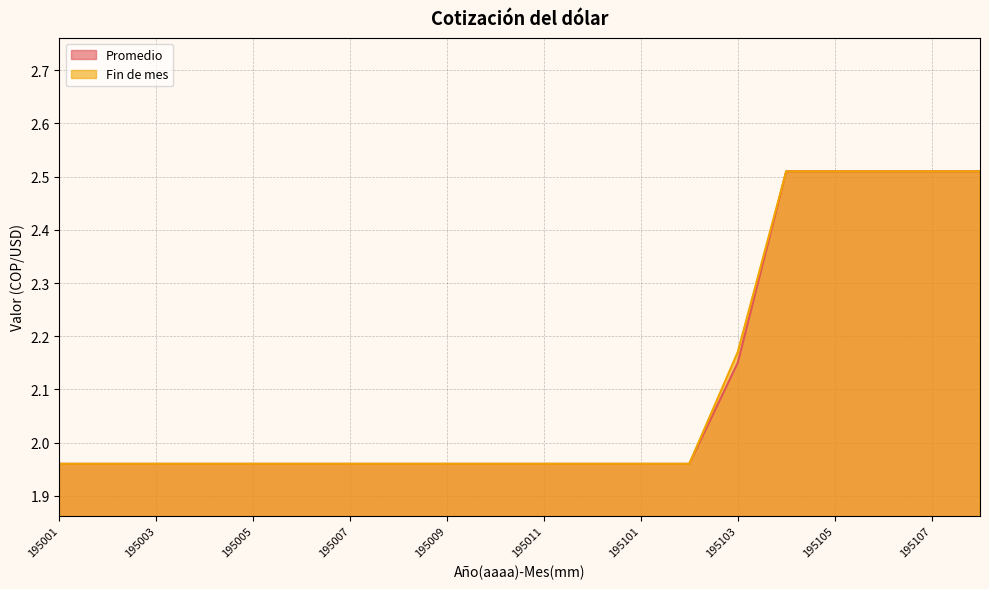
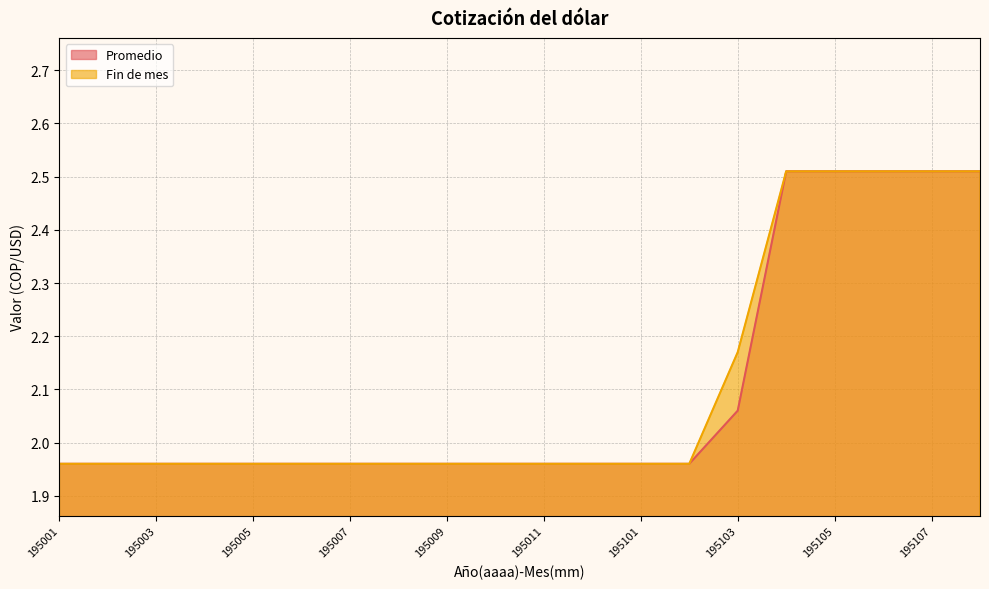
  {
    "Promedio": {
-     "195103": 2.15
+     "195103": 2.06
    },
    "Fin de mes": {
      "195103": 2.17
    }
  }
